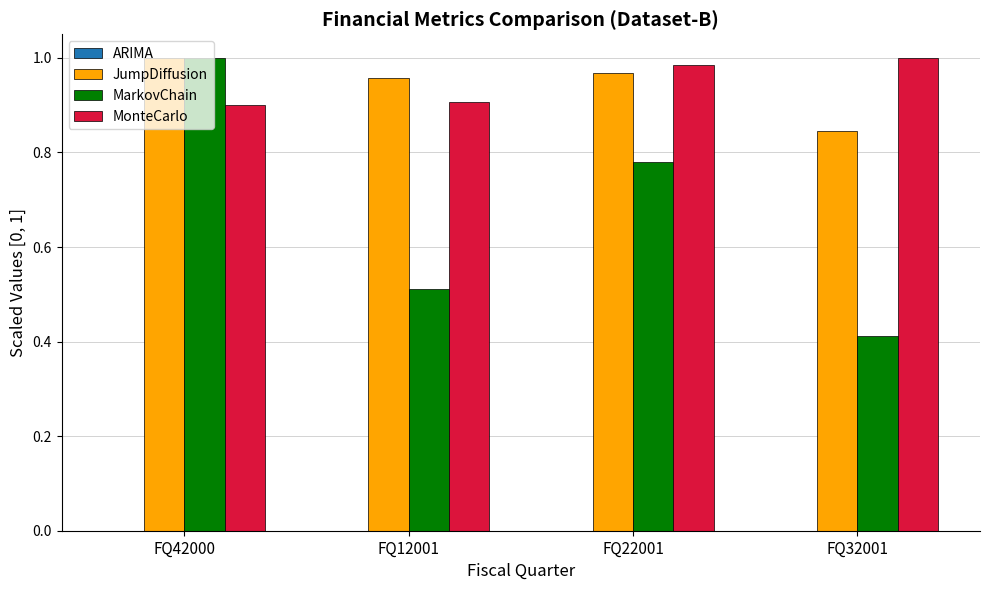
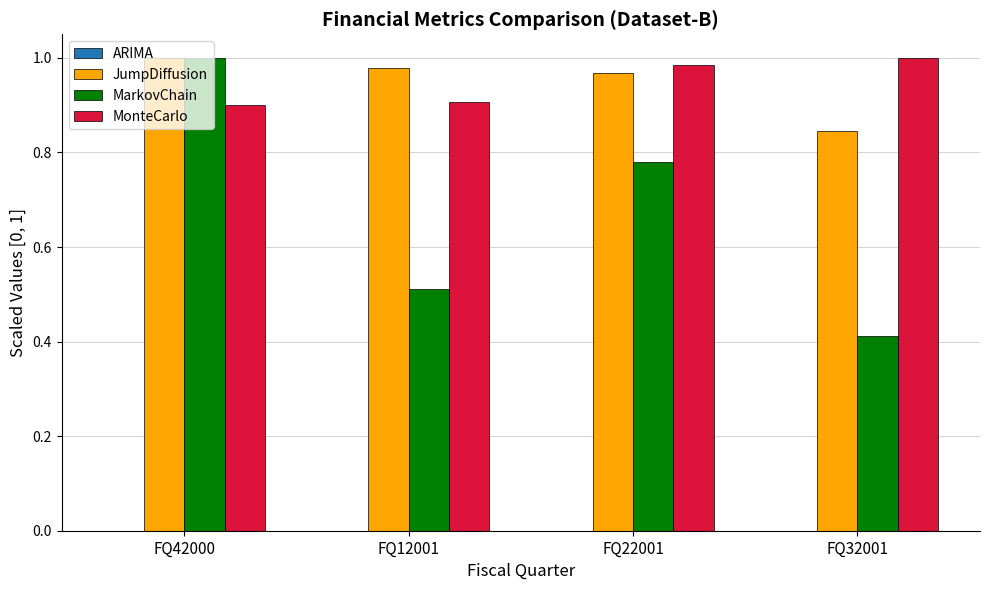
  {
    "ARIMA": {
      "FQ42000": 0.00,
      "FQ12001": 0.00,
      "FQ22001": 0.00,
      "FQ32001": 0.00
    },
    "JumpDiffusion": {
-     "FQ12001": 0.96,
+     "FQ12001": 0.98,
      "FQ22001": 0.97,
      "FQ32001": 0.85
    },
    "MarkovChain": {
      "FQ12001": 0.51,
      "FQ22001": 0.78,
      "FQ32001": 0.41
    },
    "MonteCarlo": {
      "FQ42000": 0.90,
      "FQ12001": 0.91,
      "FQ22001": 0.98,
      "FQ32001": 1.00
    }
  }
